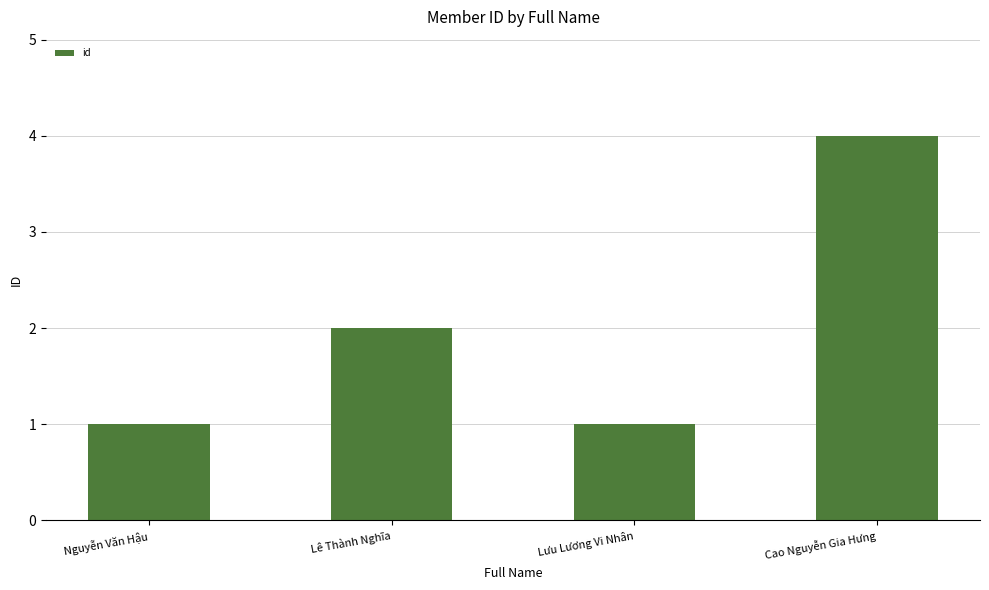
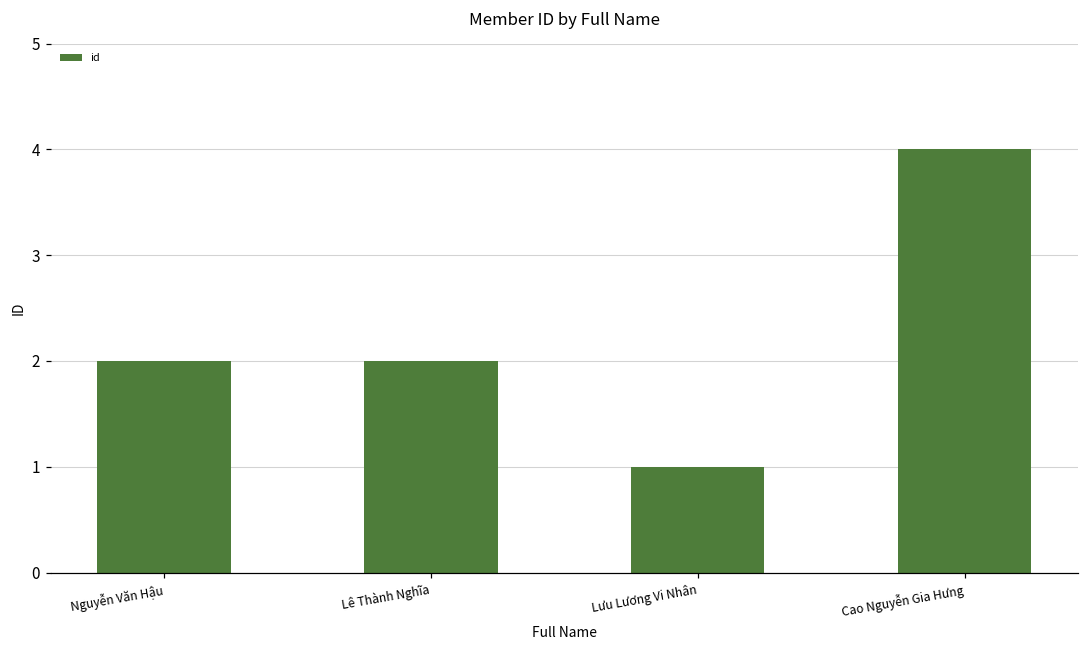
  {
-   "Nguyễn Văn Hậu": 1,
+   "Nguyễn Văn Hậu": 2,
    "Lê Thành Nghĩa": 2,
    "Lưu Lương Vi Nhân": 1,
    "Cao Nguyễn Gia Hưng": 4
  }
